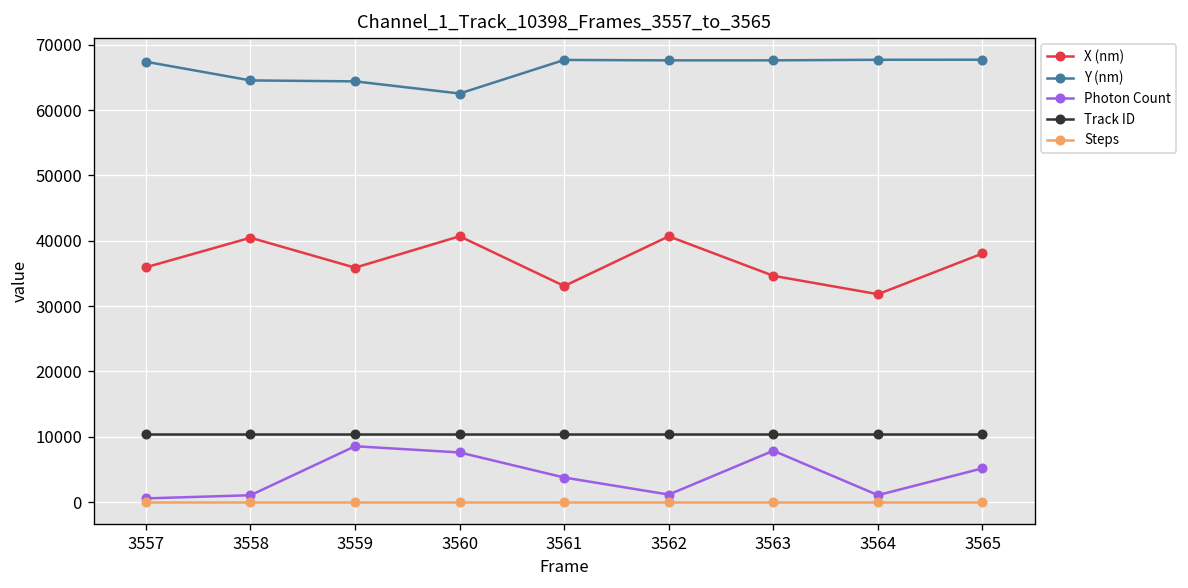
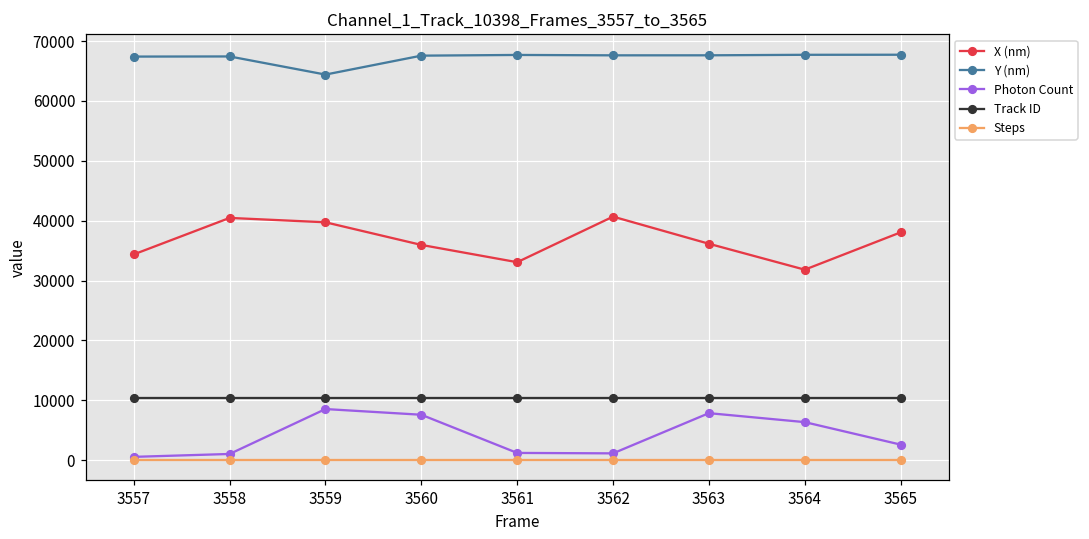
  {
    "X (nm)": {
-     "3557": 36000,
+     "3557": 34000,
      "3558": 40000,
-     "3559": 36000,
-     "3560": 41000,
+     "3559": 40000,
+     "3560": 36000,
      "3561": 33000,
      "3562": 41000,
-     "3563": 35000,
+     "3563": 36000,
      "3564": 32000,
      "3565": 38000
    },
    "Y (nm)": {
      "3557": 67000,
-     "3558": 65000,
+     "3558": 67000,
      "3559": 64000,
-     "3560": 63000,
+     "3560": 68000,
      "3561": 68000,
      "3562": 68000,
      "3563": 68000,
      "3564": 68000,
      "3565": 68000
    },
    "Photon Count": {
      "3557": 1000,
      "3558": 1000,
      "3559": 9000,
      "3560": 8000,
-     "3561": 4000,
+     "3561": 1000,
      "3562": 1000,
      "3563": 8000,
-     "3564": 1000,
-     "3565": 5000
+     "3564": 6000,
+     "3565": 3000
    },
    "Track ID": {
      "3557": 10000,
      "3558": 10000,
      "3559": 10000,
      "3560": 10000,
      "3561": 10000,
      "3562": 10000,
      "3563": 10000,
      "3564": 10000,
      "3565": 10000
    },
    "Steps": {
      "3557": 0,
      "3558": 0,
      "3559": 0,
      "3560": 0,
      "3561": 0,
      "3562": 0,
      "3563": 0,
      "3564": 0,
      "3565": 0
    }
  }
